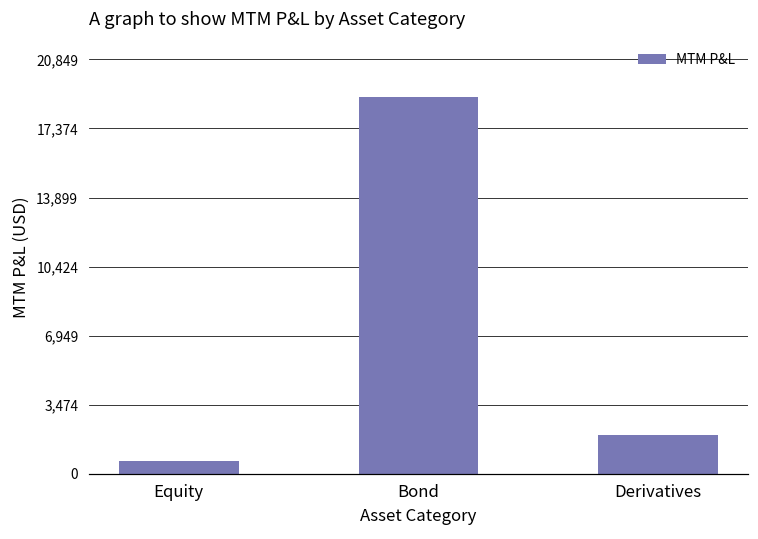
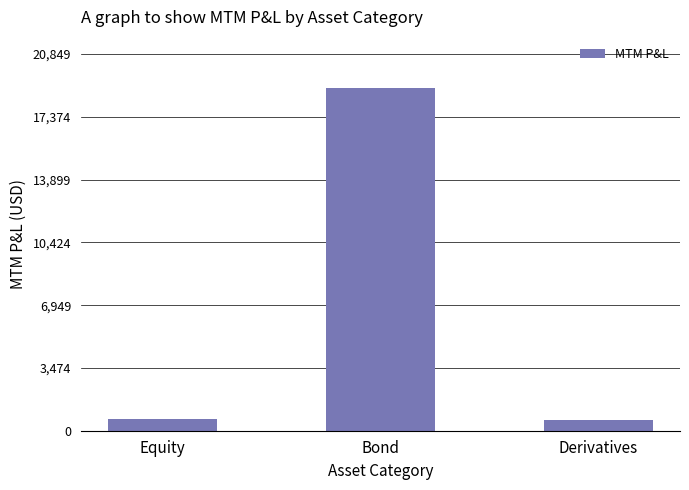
  {
    "Equity": "600",
    "Bond": "19,000",
-   "Derivatives": "1,900"
+   "Derivatives": "600"
  }
